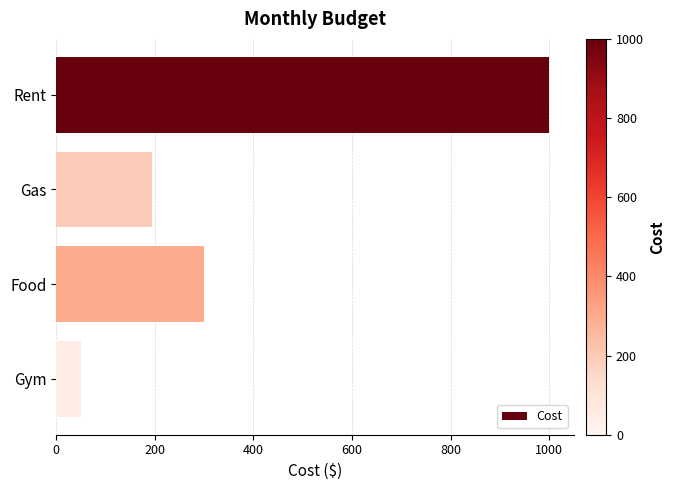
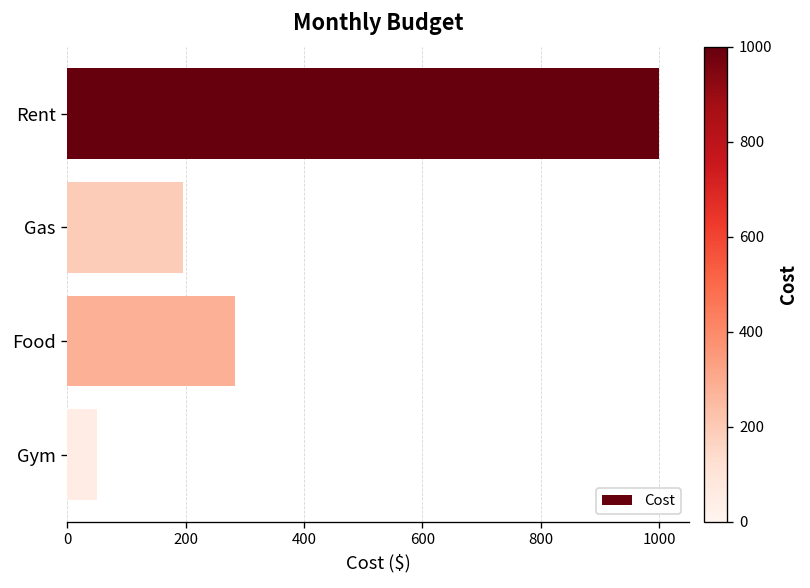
  {
    "Rent": 1000,
    "Gas": 200,
-   "Food": 300,
+   "Food": 280,
    "Gym": 50
  }
